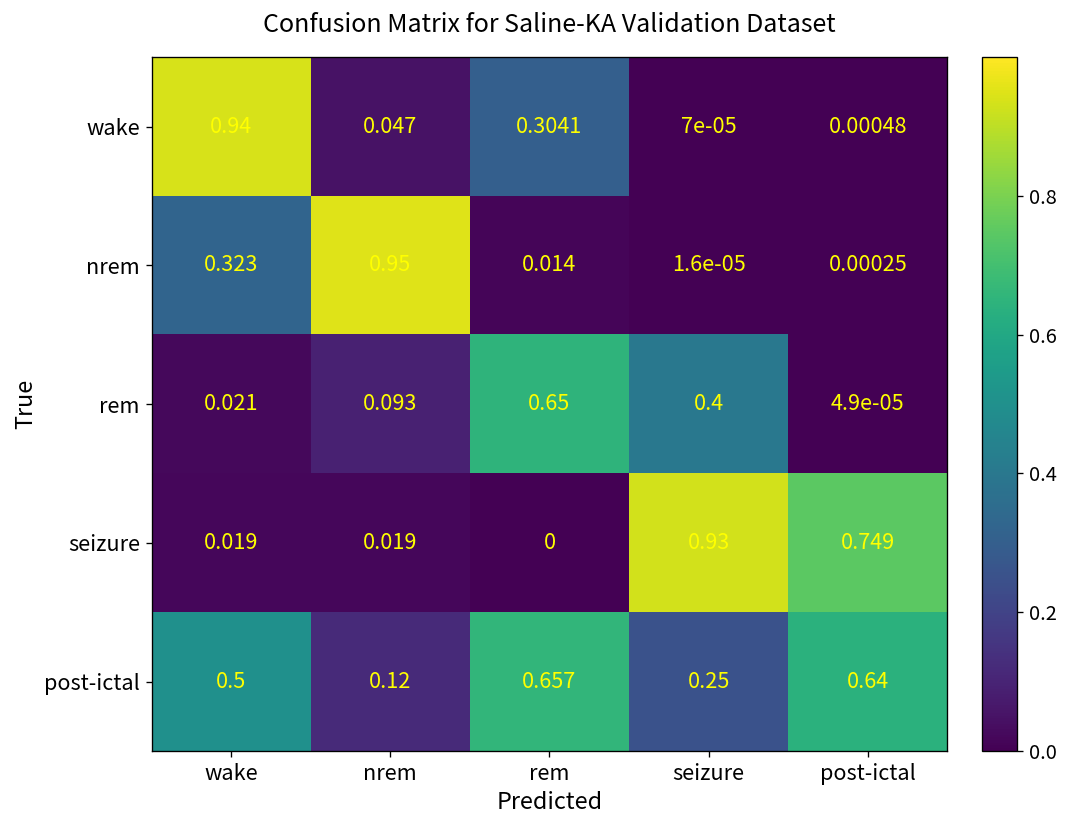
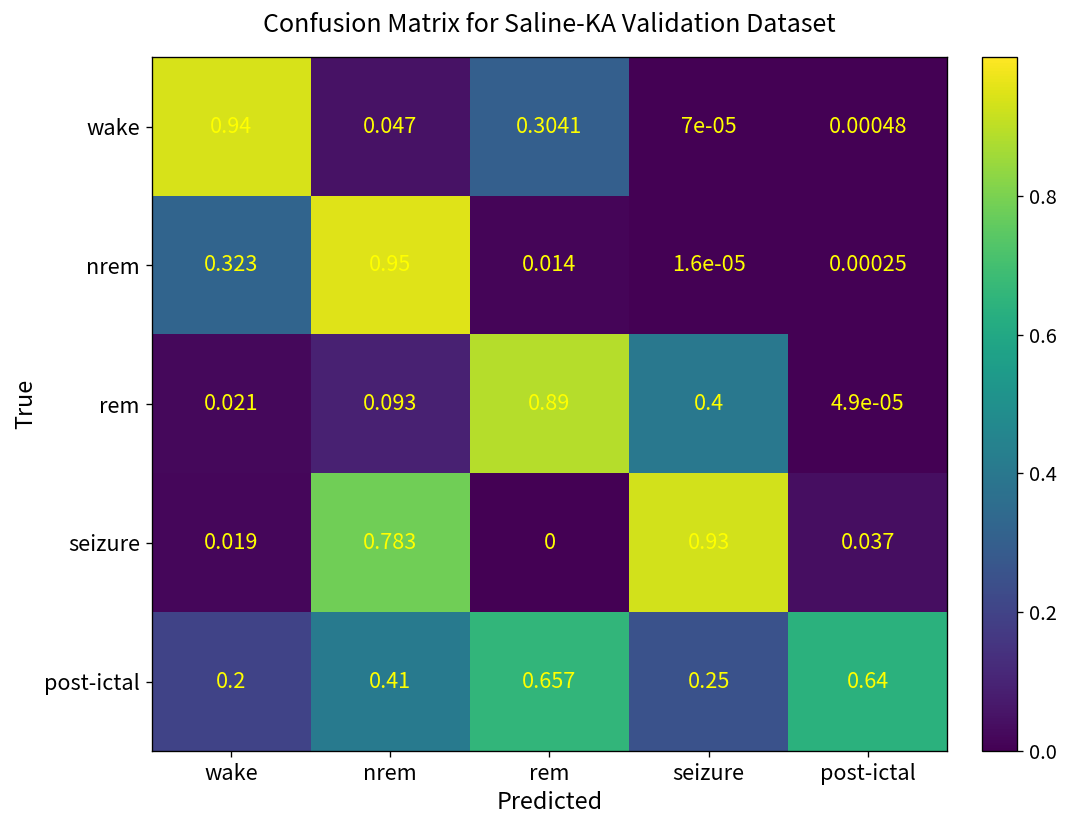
  {
    "wake": {
      "nrem": "0.047",
      "rem": "0.3041",
      "seizure": "7e-05",
      "post-ictal": "0.00048"
    },
    "nrem": {
      "wake": "0.323",
      "rem": "0.014",
      "seizure": "1.6e-05",
      "post-ictal": "0.00025"
    },
    "rem": {
      "wake": "0.021",
      "nrem": "0.093",
-     "rem": "0.65",
+     "rem": "0.89",
      "seizure": "0.4",
      "post-ictal": "4.9e-05"
    },
    "seizure": {
      "wake": "0.019",
-     "nrem": "0.019",
+     "nrem": "0.783",
      "rem": "0",
-     "post-ictal": "0.749"
+     "post-ictal": "0.037"
    },
    "post-ictal": {
-     "wake": "0.5",
-     "nrem": "0.12",
+     "wake": "0.2",
+     "nrem": "0.41",
      "rem": "0.657",
      "seizure": "0.25",
      "post-ictal": "0.64"
    }
  }
